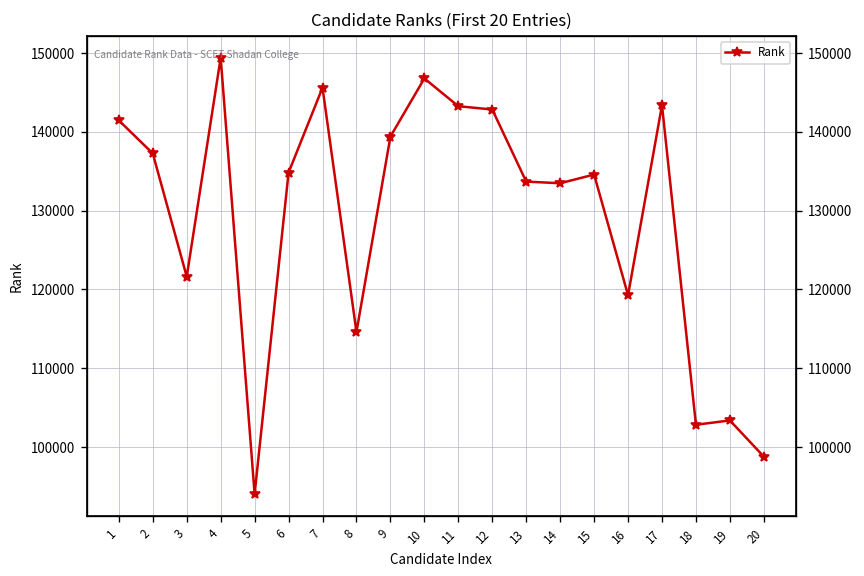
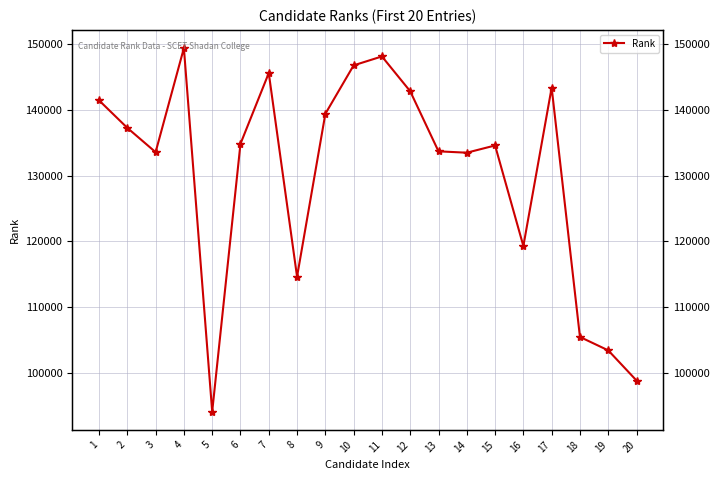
  {
    "1": 141000,
    "2": 137000,
-   "3": 122000,
+   "3": 134000,
    "4": 149000,
    "5": 94000,
    "6": 135000,
    "7": 146000,
    "8": 115000,
    "9": 139000,
    "10": 147000,
-   "11": 143000,
+   "11": 148000,
    "12": 143000,
    "13": 134000,
    "14": 133000,
    "15": 135000,
    "16": 119000,
    "17": 143000,
-   "18": 103000,
+   "18": 105000,
    "19": 103000,
    "20": 99000
  }
